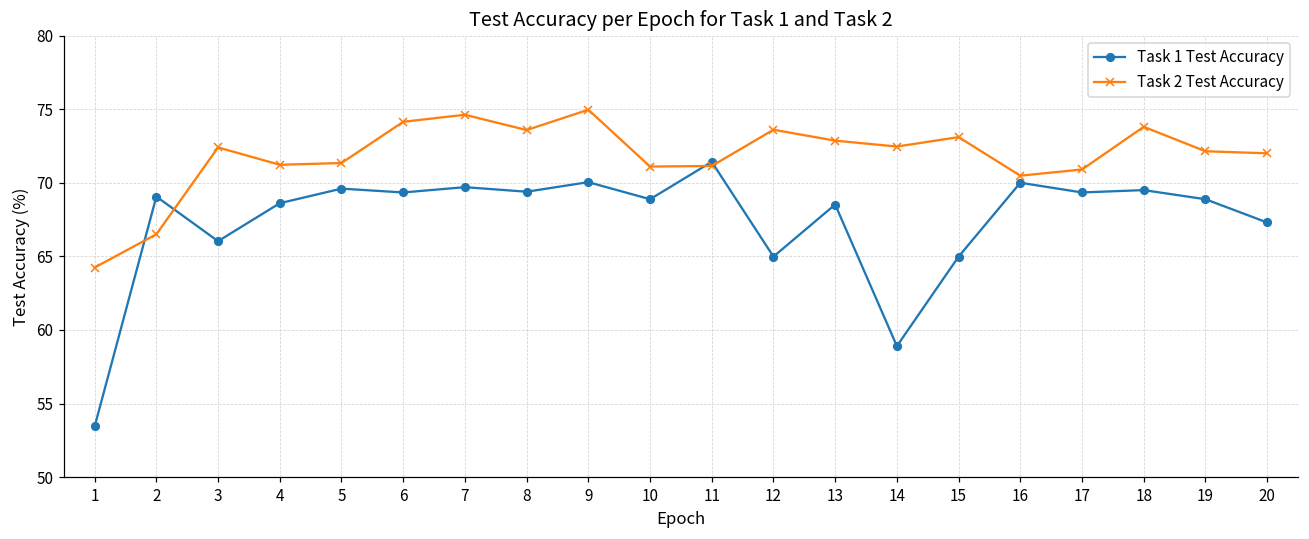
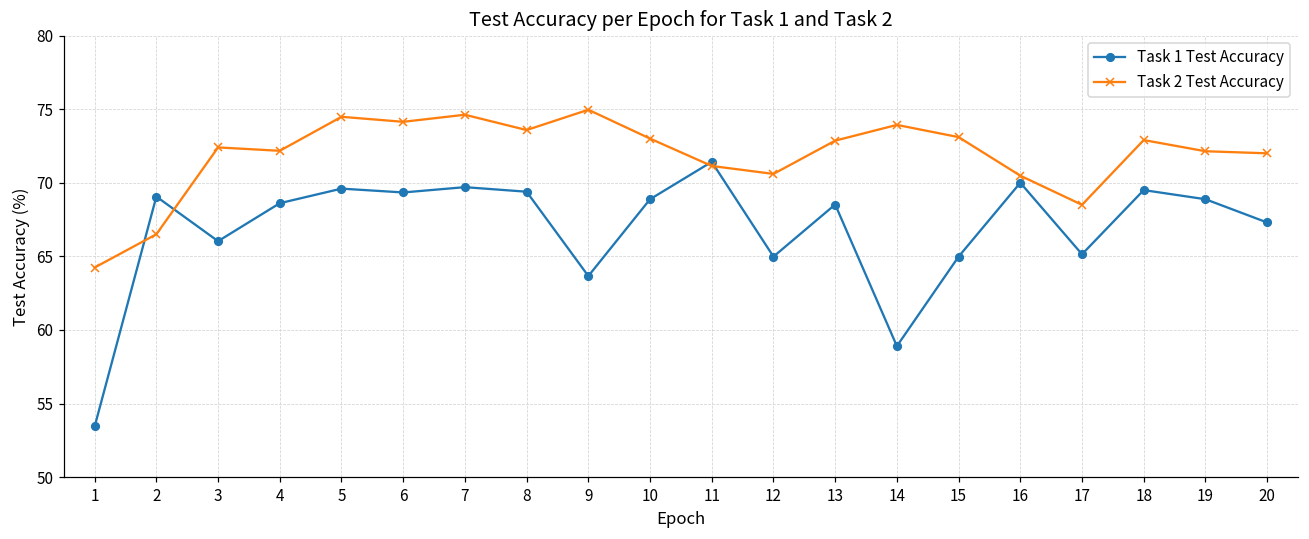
  {
    "Task 1 Test Accuracy": {
      "1": 53.4,
      "2": 69.1,
      "3": 66.0,
      "4": 68.6,
      "5": 69.6,
      "6": 69.3,
      "7": 69.7,
      "8": 69.4,
-     "9": 70.0,
+     "9": 63.7,
      "10": 68.9,
      "11": 71.4,
      "12": 65.0,
      "13": 68.5,
      "14": 58.9,
      "15": 65.0,
      "16": 70.0,
-     "17": 69.3,
+     "17": 65.1,
      "18": 69.5,
      "19": 68.9,
      "20": 67.3
    },
    "Task 2 Test Accuracy": {
      "1": 64.2,
      "2": 66.5,
      "3": 72.4,
-     "4": 71.2,
-     "5": 71.3,
+     "4": 72.2,
+     "5": 74.5,
      "6": 74.1,
      "7": 74.6,
      "8": 73.6,
      "9": 75.0,
-     "10": 71.1,
+     "10": 73.0,
      "11": 71.1,
-     "12": 73.6,
+     "12": 70.6,
      "13": 72.9,
-     "14": 72.5,
+     "14": 73.9,
      "15": 73.1,
      "16": 70.5,
-     "17": 70.9,
-     "18": 73.8,
+     "17": 68.5,
+     "18": 72.9,
      "19": 72.1,
      "20": 72.0
    }
  }
